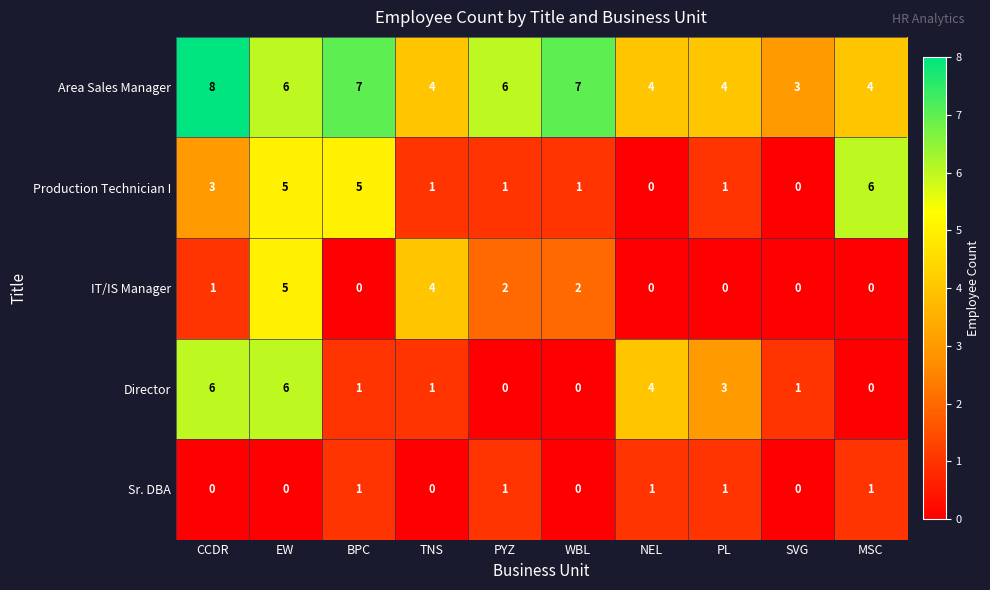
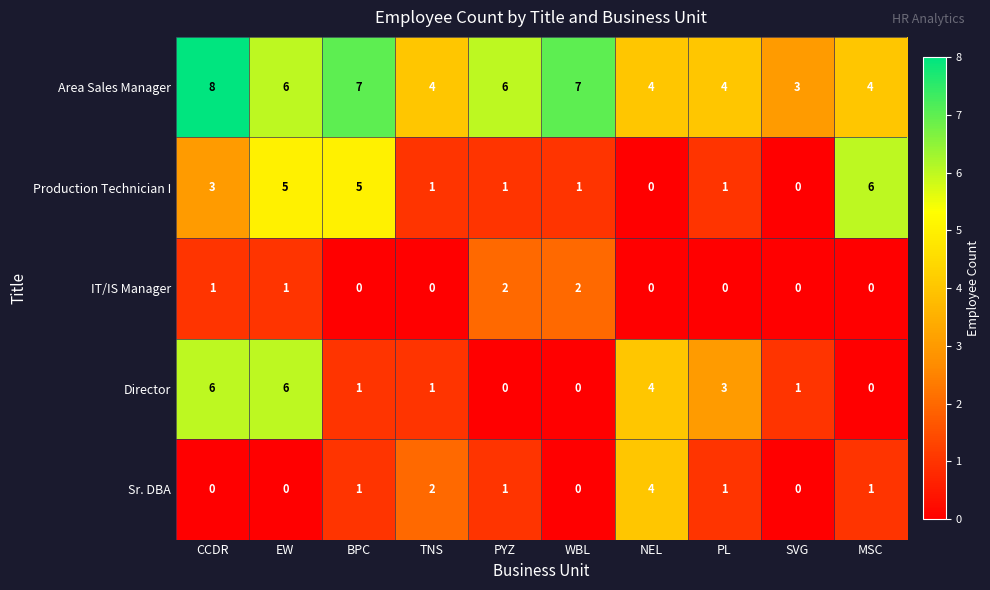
  {
    "Area Sales Manager": {
      "CCDR": 8,
      "EW": 6,
      "BPC": 7,
      "TNS": 4,
      "PYZ": 6,
      "WBL": 7,
      "NEL": 4,
      "PL": 4,
      "SVG": 3,
      "MSC": 4
    },
    "Production Technician I": {
      "CCDR": 3,
      "EW": 5,
      "BPC": 5,
      "TNS": 1,
      "PYZ": 1,
      "WBL": 1,
      "NEL": 0,
      "PL": 1,
      "SVG": 0,
      "MSC": 6
    },
    "IT/IS Manager": {
      "CCDR": 1,
-     "EW": 5,
+     "EW": 1,
      "BPC": 0,
-     "TNS": 4,
+     "TNS": 0,
      "PYZ": 2,
      "WBL": 2,
      "NEL": 0,
      "PL": 0,
      "SVG": 0,
      "MSC": 0
    },
    "Director": {
      "CCDR": 6,
      "EW": 6,
      "BPC": 1,
      "TNS": 1,
      "PYZ": 0,
      "WBL": 0,
      "NEL": 4,
      "PL": 3,
      "SVG": 1,
      "MSC": 0
    },
    "Sr. DBA": {
      "CCDR": 0,
      "EW": 0,
      "BPC": 1,
-     "TNS": 0,
+     "TNS": 2,
      "PYZ": 1,
      "WBL": 0,
-     "NEL": 1,
+     "NEL": 4,
      "PL": 1,
      "SVG": 0,
      "MSC": 1
    }
  }
